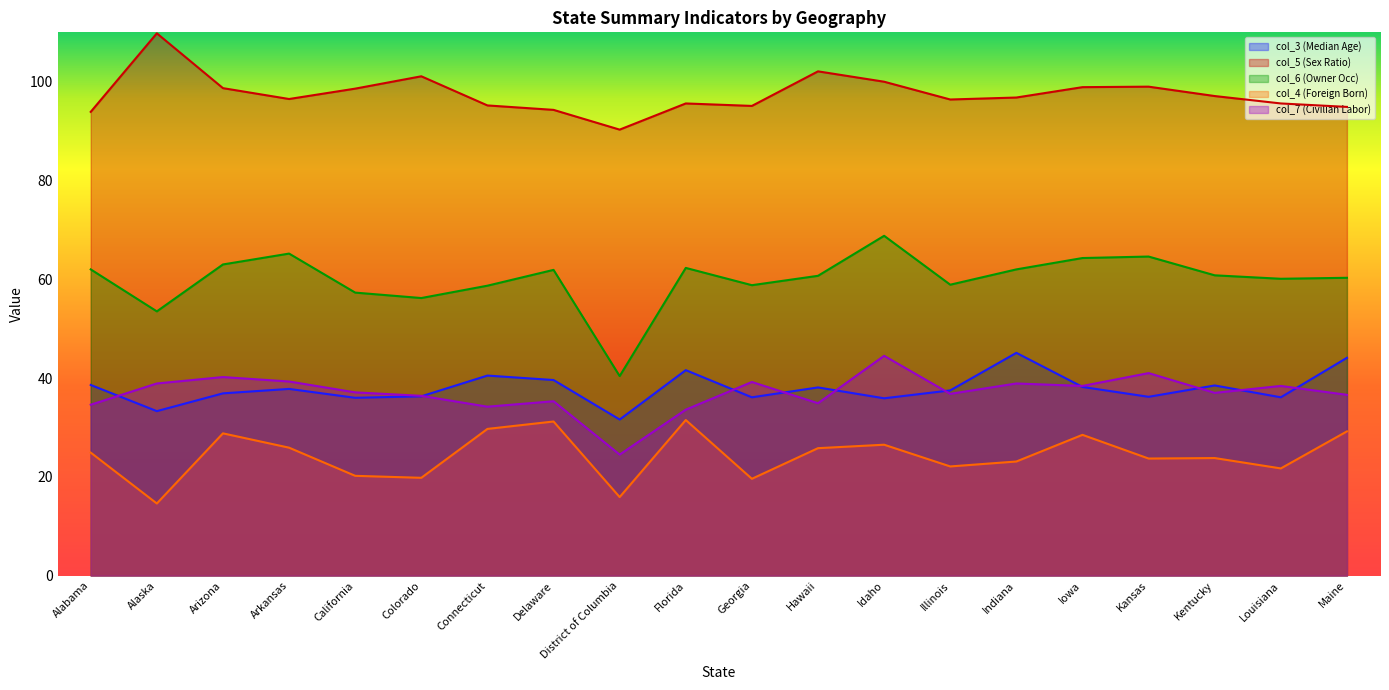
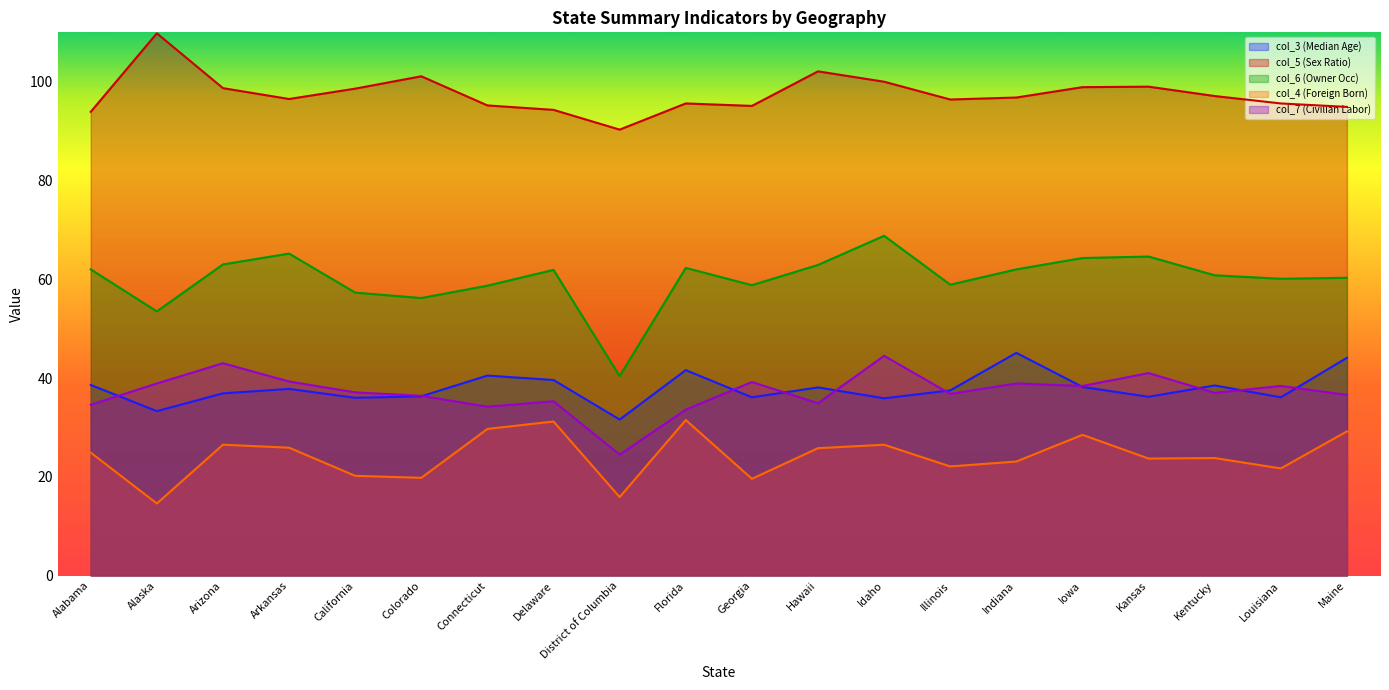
  {
    "col_3 (Median Age)": {
      "Alabama": 39,
      "Alaska": 33,
      "Arizona": 37,
      "Arkansas": 38,
      "California": 36,
      "Connecticut": 41,
      "Delaware": 40,
      "District of Columbia": 32,
      "Florida": 42,
      "Georgia": 36,
      "Hawaii": 38,
      "Idaho": 36,
      "Illinois": 38,
      "Indiana": 45,
      "Kansas": 36,
      "Kentucky": 39,
      "Louisiana": 36,
      "Maine": 44
    },
    "col_5 (Sex Ratio)": {
      "Alabama": 94,
      "Alaska": 110,
      "Arizona": 99,
      "Arkansas": 97,
      "California": 99,
      "Colorado": 101,
      "Connecticut": 95,
      "Delaware": 94,
      "District of Columbia": 90,
      "Florida": 96,
      "Georgia": 95,
      "Hawaii": 102,
      "Idaho": 100,
      "Illinois": 96,
      "Indiana": 97,
      "Iowa": 99,
      "Kansas": 99,
      "Kentucky": 97
    },
    "col_6 (Owner Occ)": {
      "Alabama": 62,
      "Alaska": 54,
      "Arizona": 63,
      "Arkansas": 65,
      "California": 57,
      "Colorado": 56,
      "Connecticut": 59,
      "Delaware": 62,
      "District of Columbia": 40,
      "Florida": 62,
      "Georgia": 59,
-     "Hawaii": 61,
+     "Hawaii": 63,
      "Idaho": 69,
      "Illinois": 59,
      "Indiana": 62,
      "Iowa": 64,
      "Kansas": 65,
      "Kentucky": 61,
      "Louisiana": 60,
      "Maine": 60
    },
    "col_4 (Foreign Born)": {
      "Alabama": 25,
      "Alaska": 15,
-     "Arizona": 29,
+     "Arizona": 27,
      "Arkansas": 26,
      "California": 20,
      "Colorado": 20,
      "Connecticut": 30,
      "Delaware": 31,
      "District of Columbia": 16,
      "Florida": 32,
      "Georgia": 20,
      "Hawaii": 26,
      "Idaho": 27,
      "Illinois": 22,
      "Indiana": 23,
      "Iowa": 29,
      "Kansas": 24,
      "Kentucky": 24,
      "Louisiana": 22,
      "Maine": 29
    },
    "col_7 (Civilian Labor)": {
      "Alabama": 35,
      "Alaska": 39,
-     "Arizona": 40,
+     "Arizona": 43,
      "Arkansas": 39,
      "California": 37,
      "Connecticut": 34,
      "Delaware": 35,
      "District of Columbia": 25,
      "Florida": 34,
      "Georgia": 39,
      "Hawaii": 35,
      "Idaho": 45,
      "Illinois": 37,
      "Indiana": 39,
      "Kansas": 41,
      "Kentucky": 37,
      "Louisiana": 38,
      "Maine": 37
    }
  }
